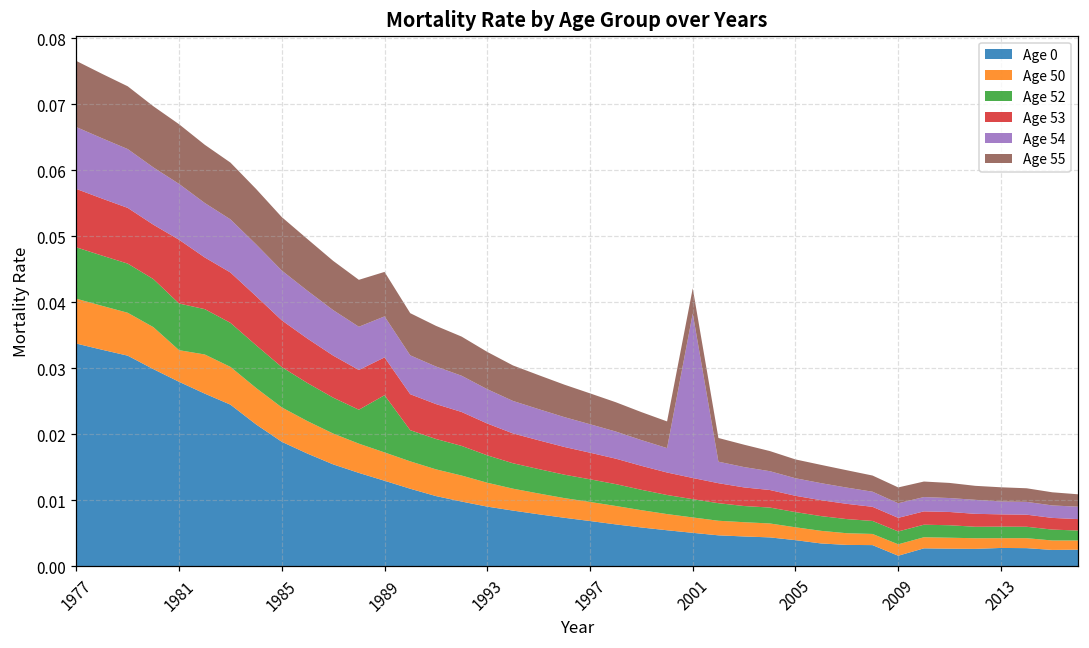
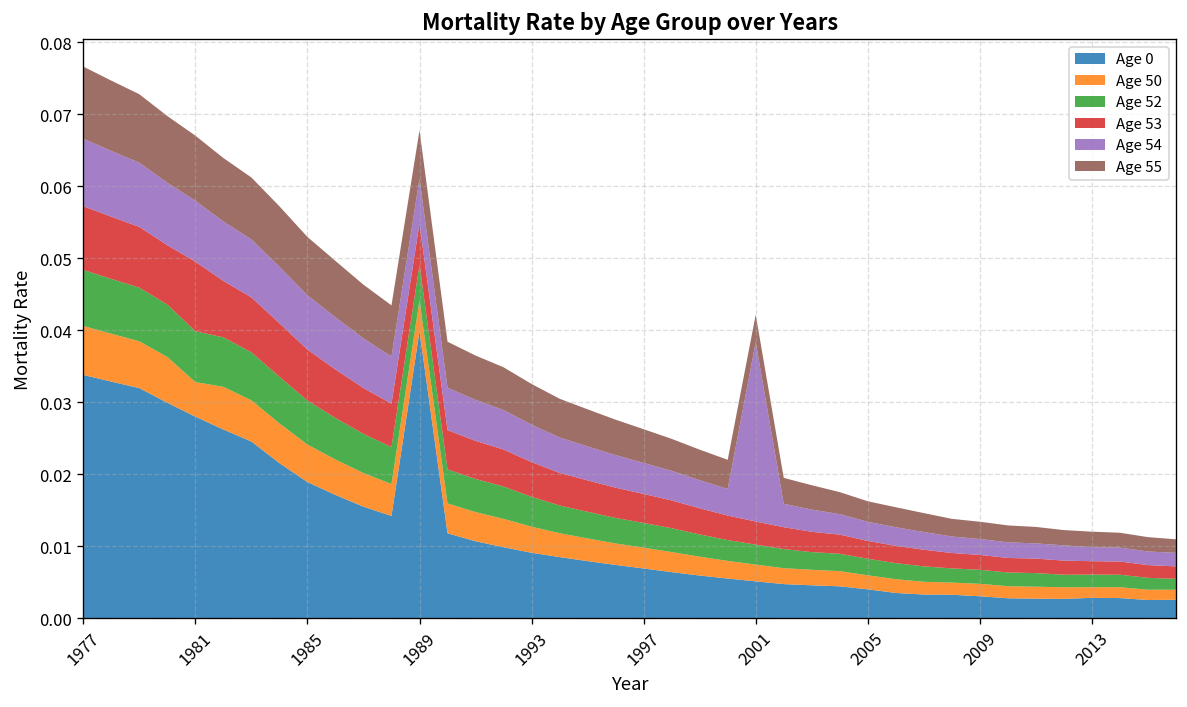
  {
    "Age 0": {
      "1977": 0.034,
      "1981": 0.028,
      "1985": 0.019,
-     "1989": 0.013,
+     "1989": 0.040,
      "1993": 0.009,
      "1997": 0.007,
      "2001": 0.005,
      "2005": 0.004,
-     "2009": 0.002,
+     "2009": 0.003,
      "2013": 0.003
    },
    "Age 50": {
      "1977": 0.007,
      "1981": 0.005,
      "1985": 0.005,
      "1989": 0.004,
      "1993": 0.004,
      "1997": 0.003,
      "2001": 0.002,
      "2005": 0.002,
      "2009": 0.002,
      "2013": 0.001
    },
    "Age 52": {
      "1977": 0.008,
      "1981": 0.007,
      "1985": 0.006,
-     "1989": 0.009,
+     "1989": 0.005,
      "1993": 0.004,
      "1997": 0.003,
      "2001": 0.003,
      "2005": 0.002,
      "2009": 0.002,
      "2013": 0.002
    },
    "Age 53": {
      "1977": 0.009,
      "1981": 0.010,
      "1985": 0.007,
      "1989": 0.006,
      "1993": 0.005,
      "1997": 0.004,
      "2001": 0.003,
      "2005": 0.002,
      "2009": 0.002,
      "2013": 0.002
    },
    "Age 54": {
      "1977": 0.009,
      "1981": 0.008,
      "1985": 0.008,
      "1989": 0.006,
      "1993": 0.005,
      "1997": 0.004,
      "2001": 0.025,
      "2005": 0.003,
      "2009": 0.002,
      "2013": 0.002
    },
    "Age 55": {
      "1977": 0.010,
      "1981": 0.009,
      "1985": 0.008,
      "1989": 0.007,
      "1993": 0.006,
      "1997": 0.005,
      "2001": 0.004,
      "2005": 0.003,
      "2009": 0.002,
      "2013": 0.002
    }
  }
